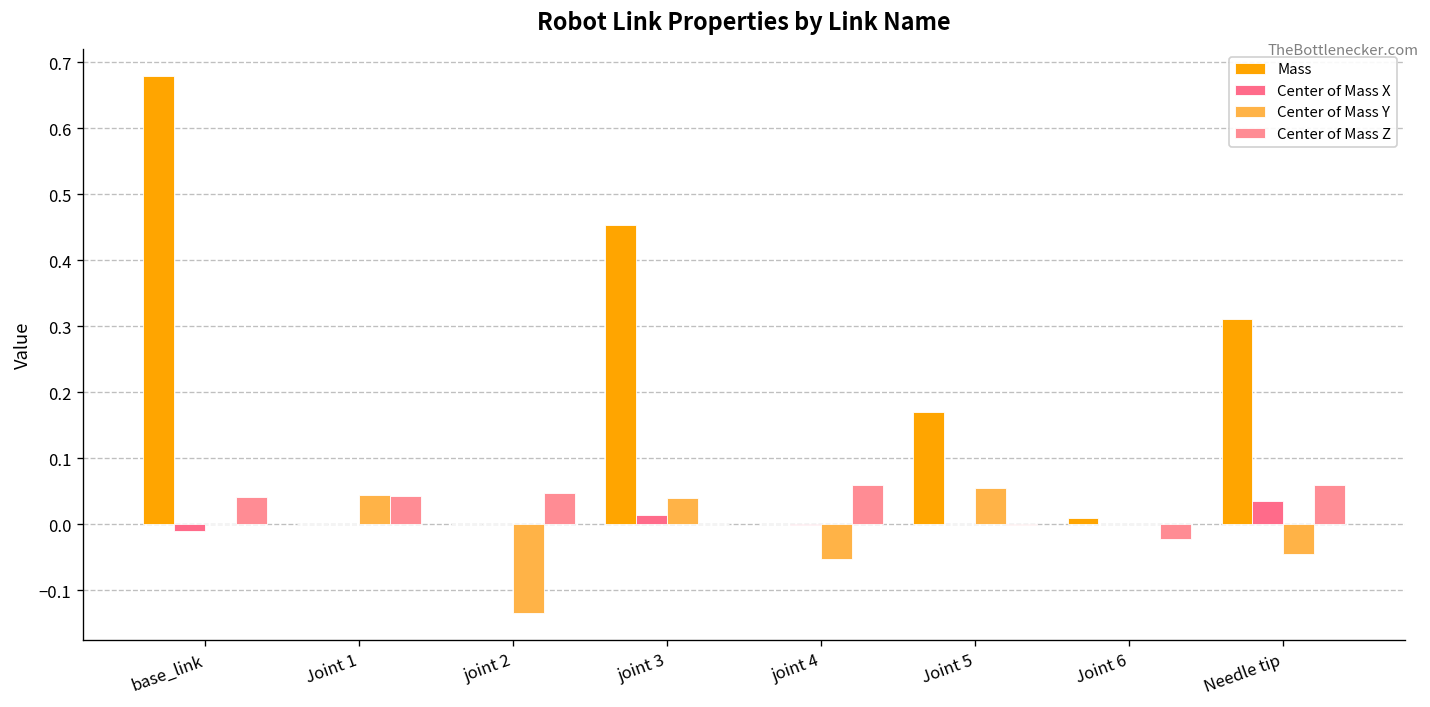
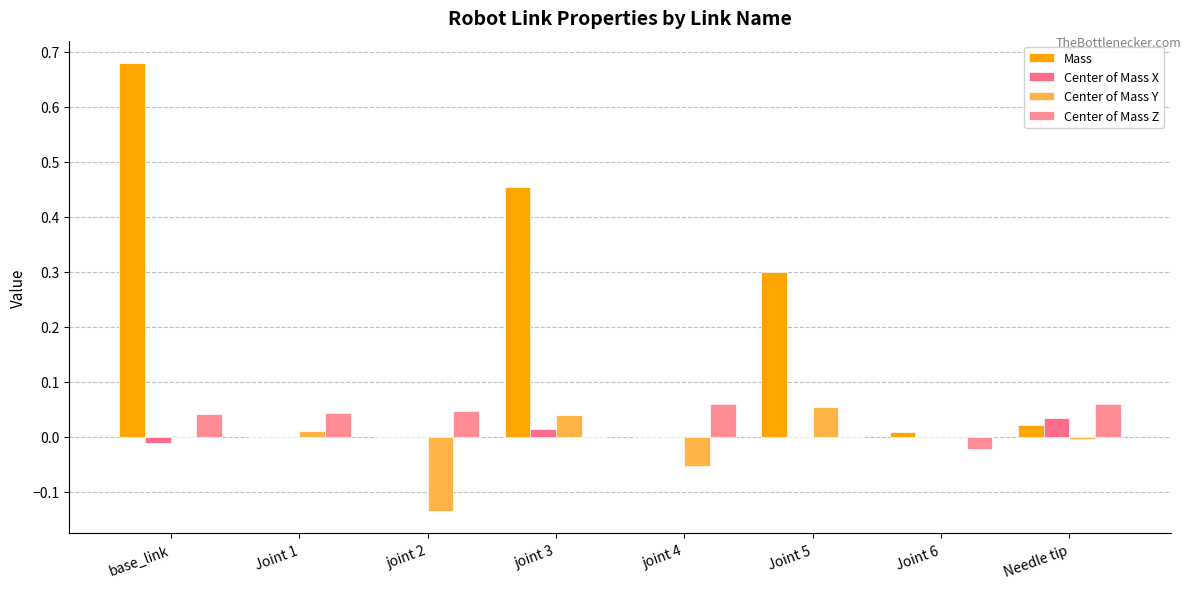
  {
    "Mass": {
      "base_link": 0.68,
      "joint 3": 0.45,
-     "Joint 5": 0.17,
+     "Joint 5": 0.30,
      "Joint 6": 0.01,
-     "Needle tip": 0.31
+     "Needle tip": 0.02
    },
    "Center of Mass Y": {
-     "Joint 1": 0.05,
+     "Joint 1": 0.01,
      "joint 2": -0.13,
      "joint 3": 0.04,
      "joint 4": -0.05,
      "Joint 5": 0.05,
-     "Needle tip": -0.04
+     "Needle tip": 0.00
    }
  }
